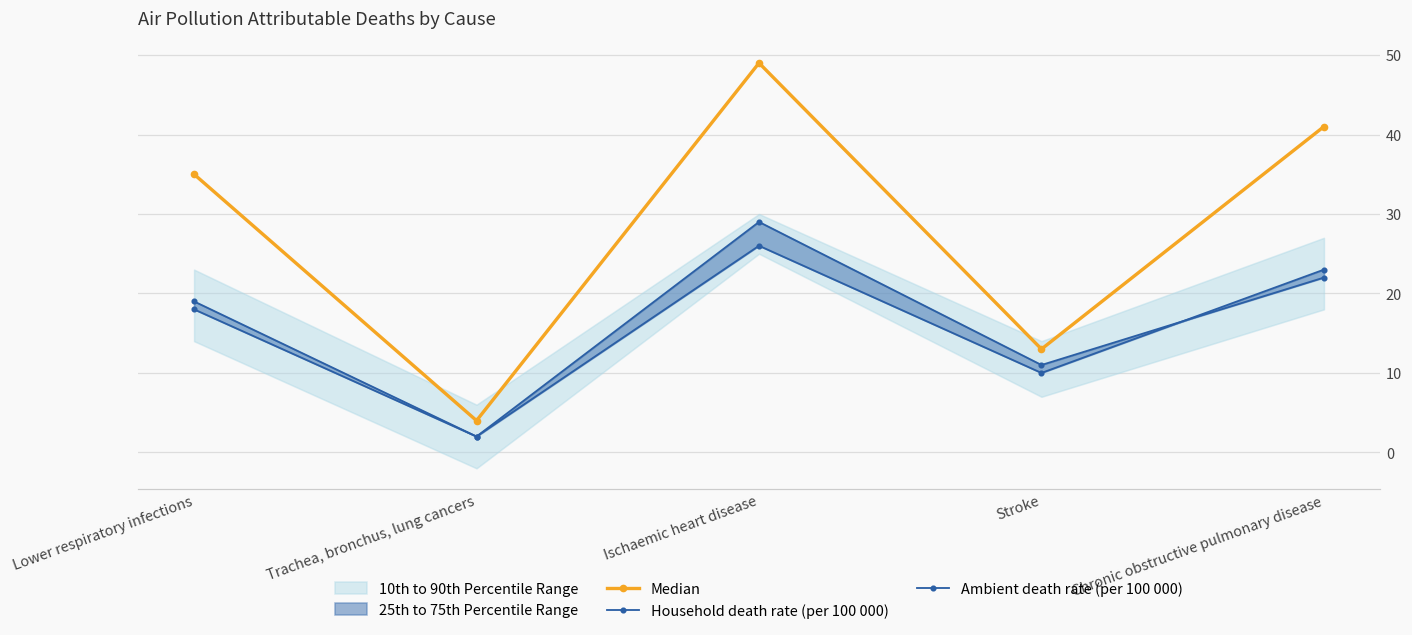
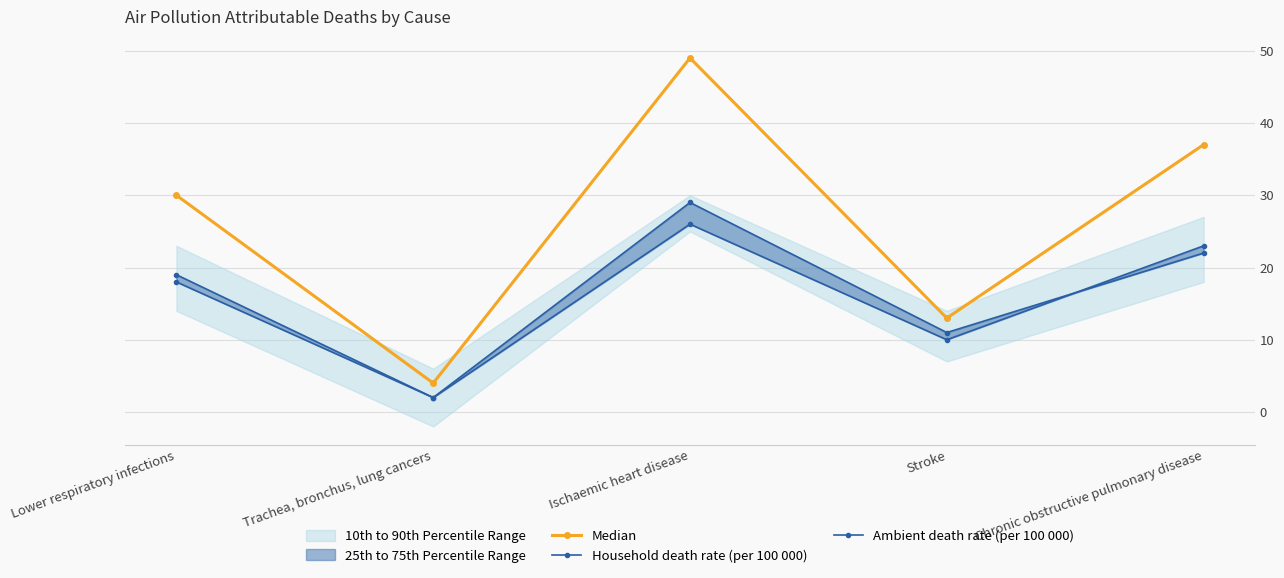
  {
    "Median": {
-     "Lower respiratory infections": 35,
+     "Lower respiratory infections": 30,
      "Trachea, bronchus, lung cancers": 4,
      "Ischaemic heart disease": 49,
      "Stroke": 13,
-     "Chronic obstructive pulmonary disease": 41
+     "Chronic obstructive pulmonary disease": 37
    }
  }
